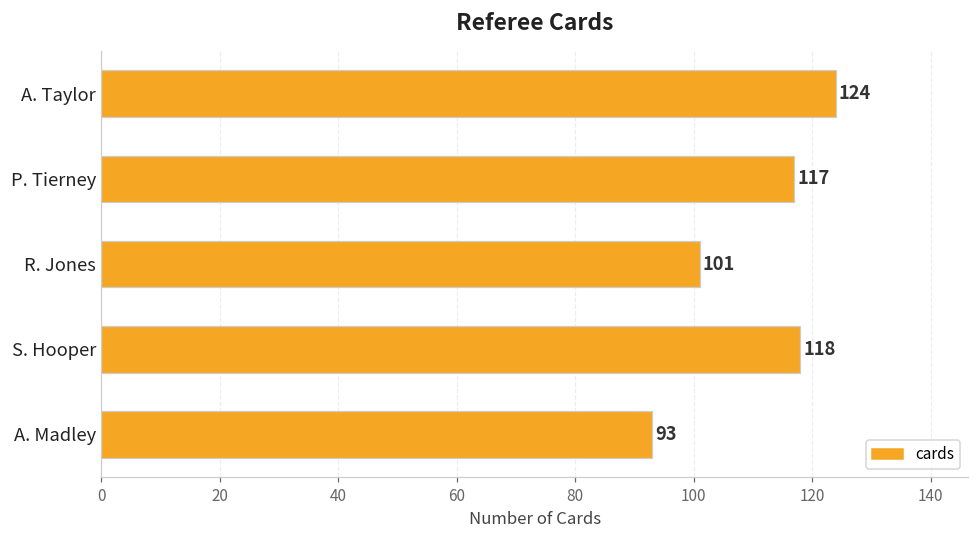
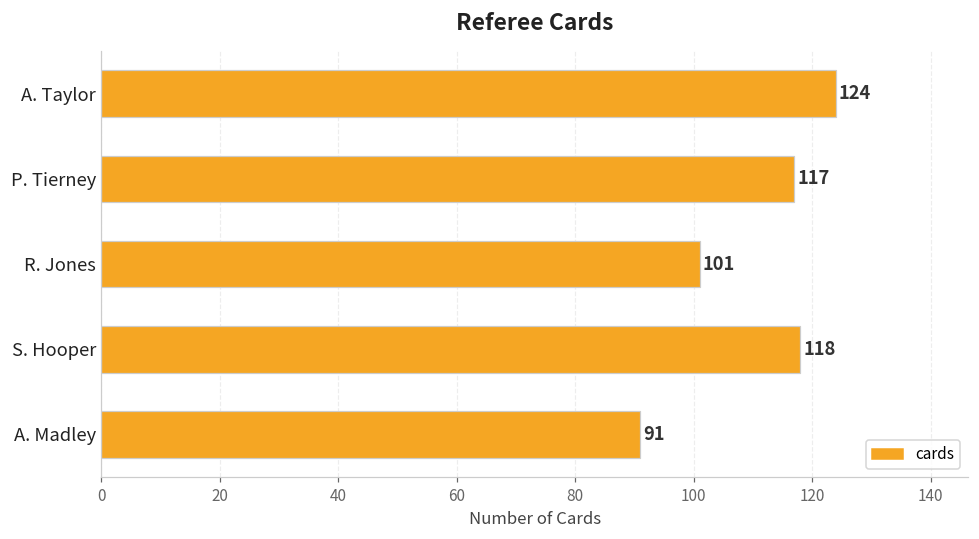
  {
    "A. Taylor": 124,
    "P. Tierney": 117,
    "R. Jones": 101,
    "S. Hooper": 118,
-   "A. Madley": 93
+   "A. Madley": 91
  }
